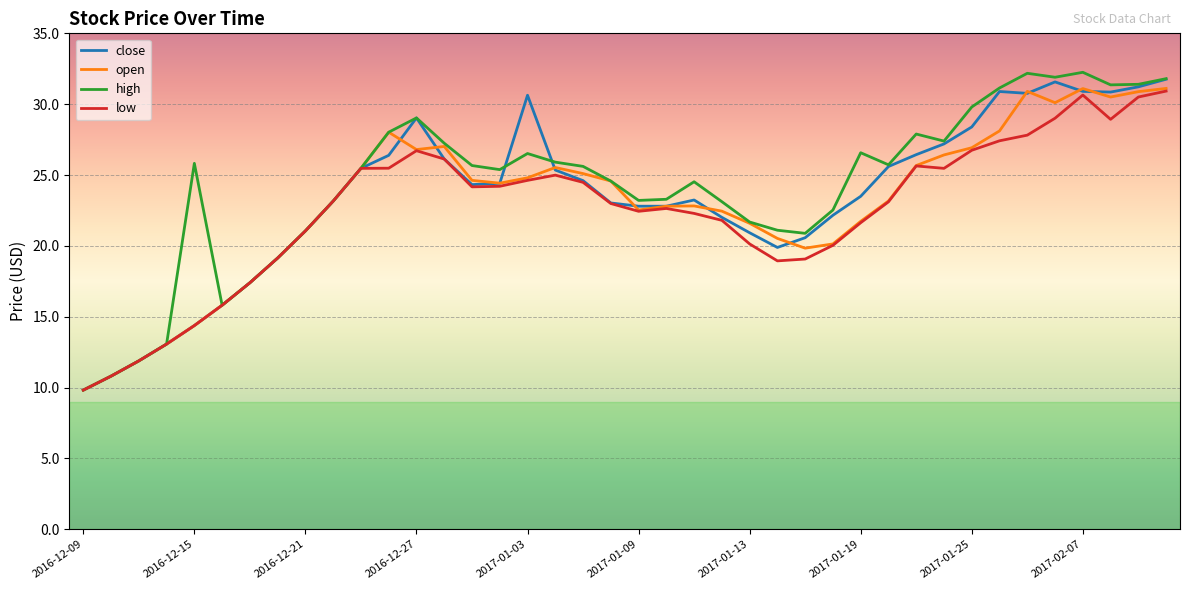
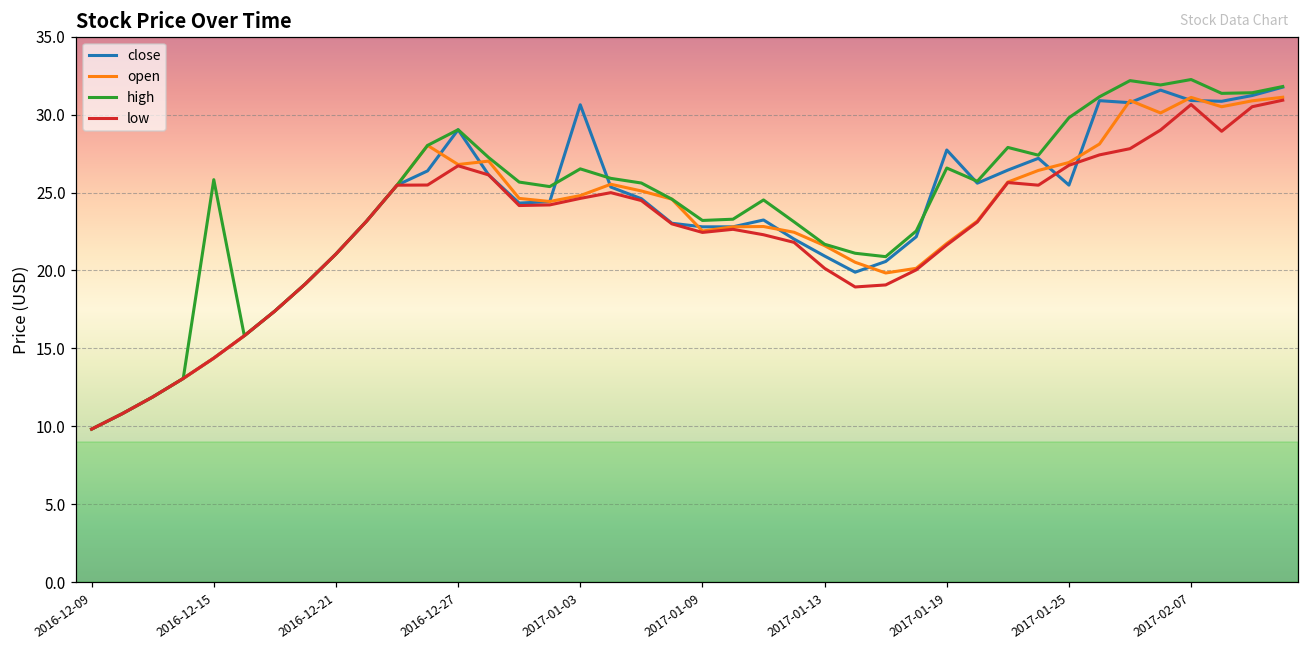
  {
    "close": {
      "2017-01-03": 30.6,
      "2017-01-09": 22.8,
      "2017-01-13": 20.9,
-     "2017-01-19": 23.5,
-     "2017-01-25": 28.4,
+     "2017-01-19": 27.7,
+     "2017-01-25": 25.5,
      "2017-02-07": 30.9
    },
    "open": {
      "2017-01-03": 24.8,
      "2017-01-25": 26.9,
      "2017-02-07": 31.1
    },
    "high": {
      "2016-12-15": 25.8,
      "2017-01-03": 26.5,
      "2017-01-09": 23.2,
      "2017-01-19": 26.6,
      "2017-01-25": 29.8,
      "2017-02-07": 32.3
    },
    "low": {
      "2017-01-03": 24.6,
      "2017-01-13": 20.1,
      "2017-01-25": 26.7,
      "2017-02-07": 30.6
    }
  }
